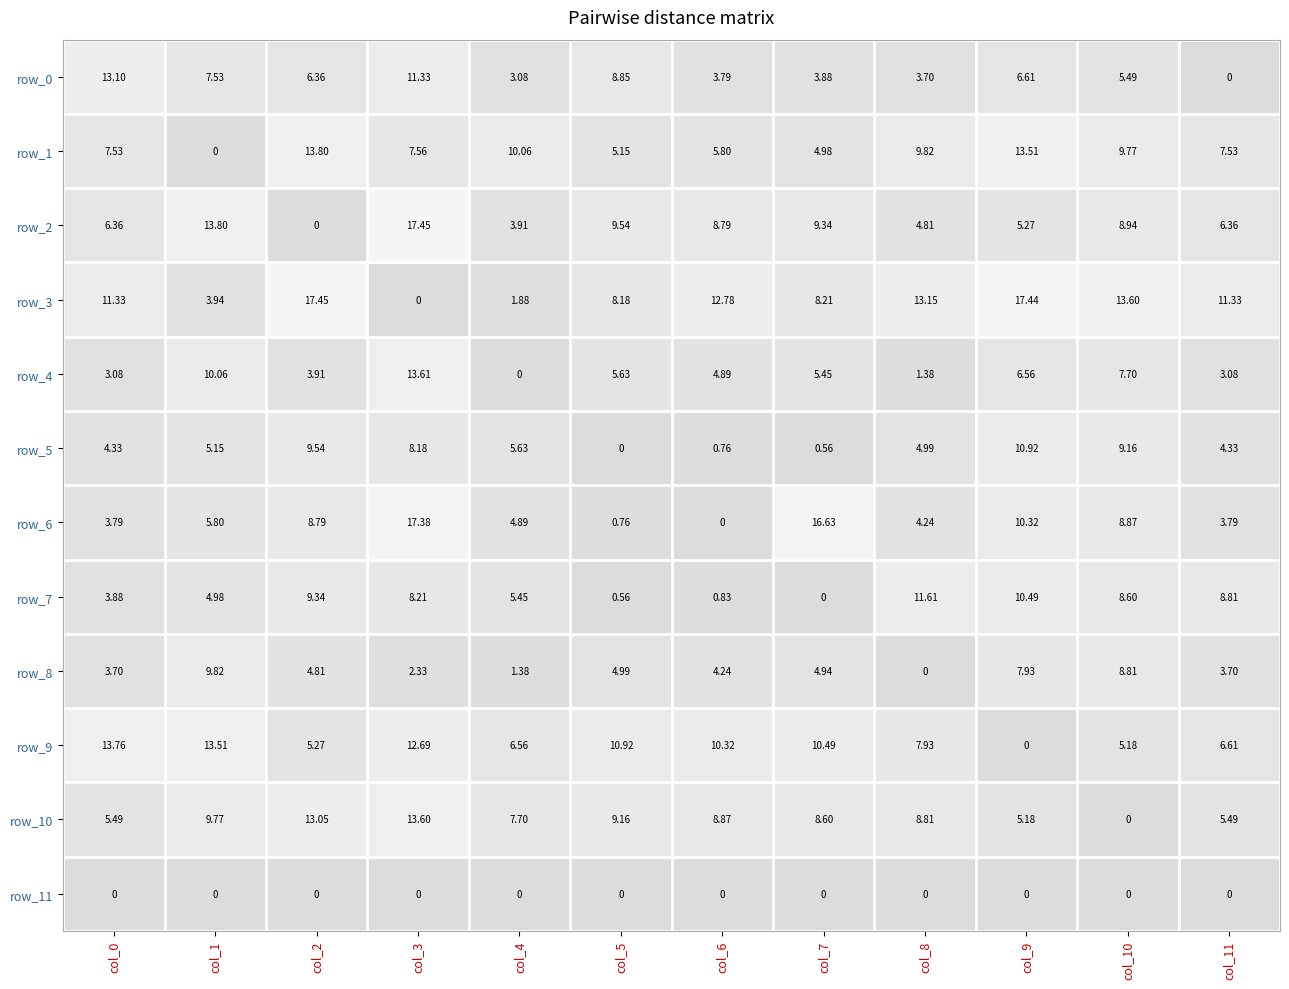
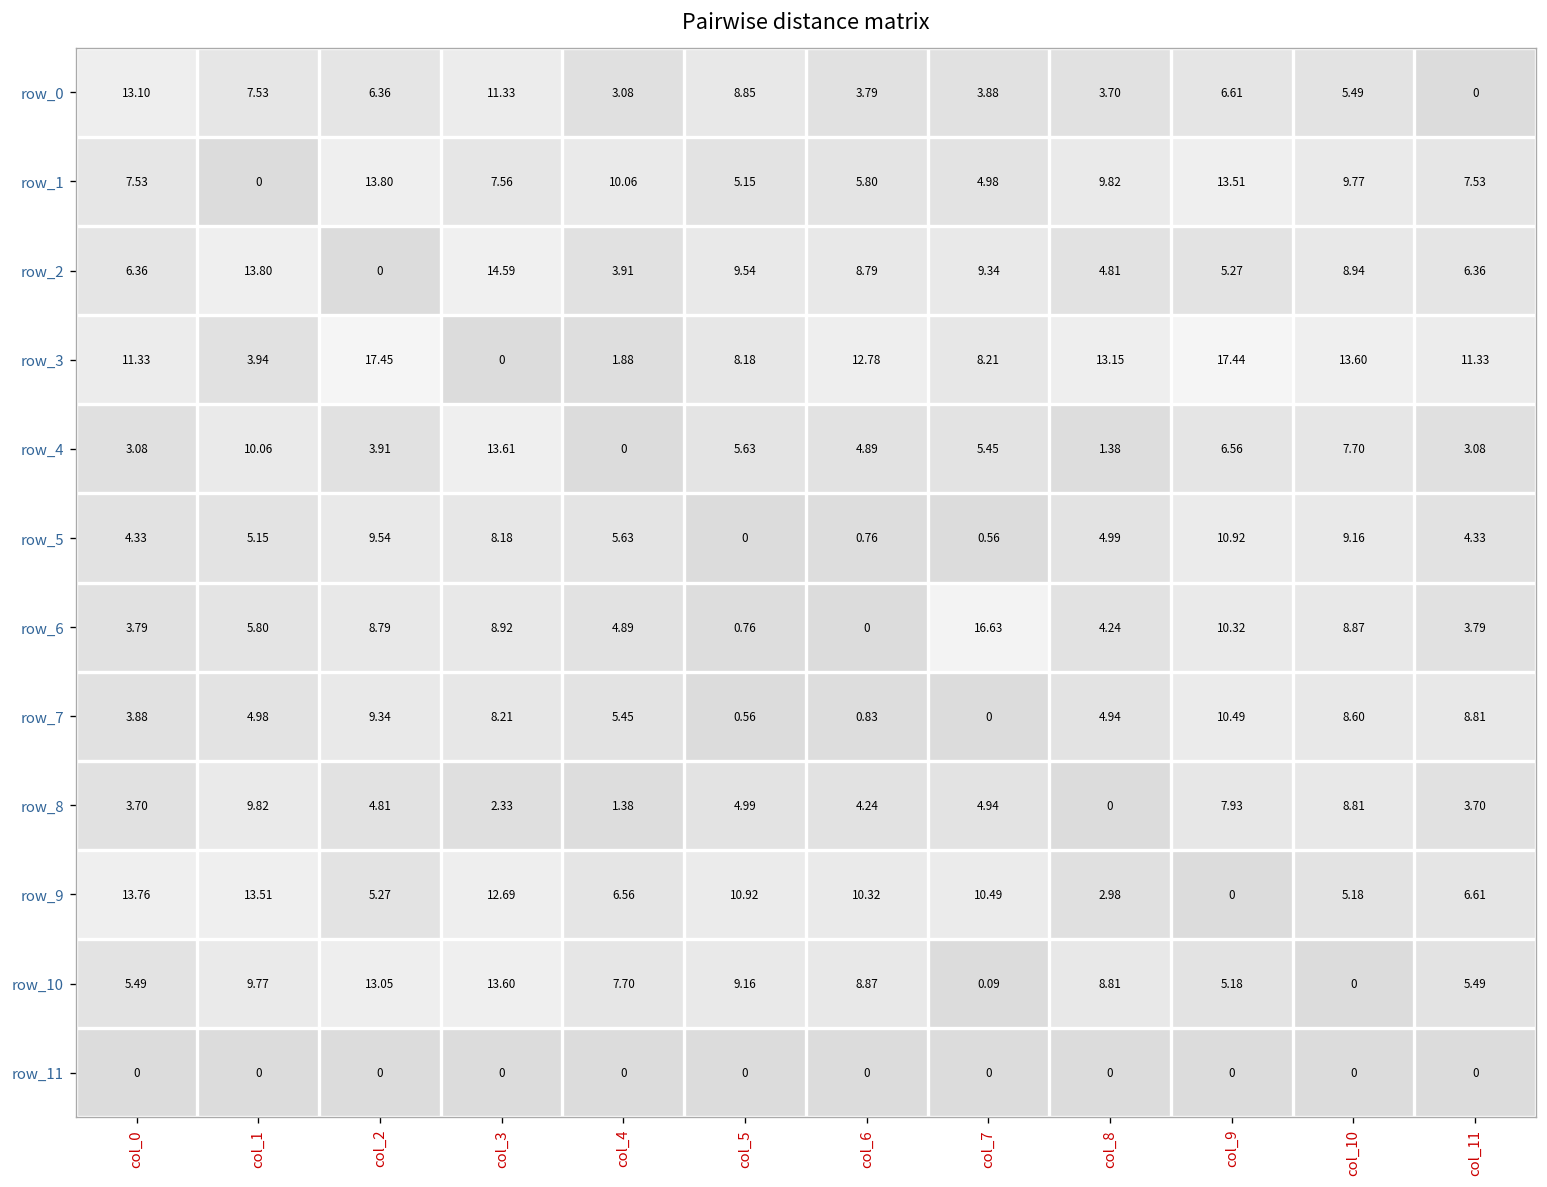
  {
    "row_0": {
      "col_0": 13.10,
      "col_1": 7.53,
      "col_2": 6.36,
      "col_3": 11.33,
      "col_4": 3.08,
      "col_5": 8.85,
      "col_6": 3.79,
      "col_7": 3.88,
      "col_8": 3.70,
      "col_9": 6.61,
      "col_10": 5.49,
      "col_11": 0
    },
    "row_1": {
      "col_0": 7.53,
      "col_1": 0,
      "col_2": 13.80,
      "col_3": 7.56,
      "col_4": 10.06,
      "col_5": 5.15,
      "col_6": 5.80,
      "col_7": 4.98,
      "col_8": 9.82,
      "col_9": 13.51,
      "col_10": 9.77,
      "col_11": 7.53
    },
    "row_2": {
      "col_0": 6.36,
      "col_1": 13.80,
      "col_2": 0,
-     "col_3": 17.45,
+     "col_3": 14.59,
      "col_4": 3.91,
      "col_5": 9.54,
      "col_6": 8.79,
      "col_7": 9.34,
      "col_8": 4.81,
      "col_9": 5.27,
      "col_10": 8.94,
      "col_11": 6.36
    },
    "row_3": {
      "col_0": 11.33,
      "col_1": 3.94,
      "col_2": 17.45,
      "col_3": 0,
      "col_4": 1.88,
      "col_5": 8.18,
      "col_6": 12.78,
      "col_7": 8.21,
      "col_8": 13.15,
      "col_9": 17.44,
      "col_10": 13.60,
      "col_11": 11.33
    },
    "row_4": {
      "col_0": 3.08,
      "col_1": 10.06,
      "col_2": 3.91,
      "col_3": 13.61,
      "col_4": 0,
      "col_5": 5.63,
      "col_6": 4.89,
      "col_7": 5.45,
      "col_8": 1.38,
      "col_9": 6.56,
      "col_10": 7.70,
      "col_11": 3.08
    },
    "row_5": {
      "col_0": 4.33,
      "col_1": 5.15,
      "col_2": 9.54,
      "col_3": 8.18,
      "col_4": 5.63,
      "col_5": 0,
      "col_6": 0.76,
      "col_7": 0.56,
      "col_8": 4.99,
      "col_9": 10.92,
      "col_10": 9.16,
      "col_11": 4.33
    },
    "row_6": {
      "col_0": 3.79,
      "col_1": 5.80,
      "col_2": 8.79,
-     "col_3": 17.38,
+     "col_3": 8.92,
      "col_4": 4.89,
      "col_5": 0.76,
      "col_6": 0,
      "col_7": 16.63,
      "col_8": 4.24,
      "col_9": 10.32,
      "col_10": 8.87,
      "col_11": 3.79
    },
    "row_7": {
      "col_0": 3.88,
      "col_1": 4.98,
      "col_2": 9.34,
      "col_3": 8.21,
      "col_4": 5.45,
      "col_5": 0.56,
      "col_6": 0.83,
      "col_7": 0,
-     "col_8": 11.61,
+     "col_8": 4.94,
      "col_9": 10.49,
      "col_10": 8.60,
      "col_11": 8.81
    },
    "row_8": {
      "col_0": 3.70,
      "col_1": 9.82,
      "col_2": 4.81,
      "col_3": 2.33,
      "col_4": 1.38,
      "col_5": 4.99,
      "col_6": 4.24,
      "col_7": 4.94,
      "col_8": 0,
      "col_9": 7.93,
      "col_10": 8.81,
      "col_11": 3.70
    },
    "row_9": {
      "col_0": 13.76,
      "col_1": 13.51,
      "col_2": 5.27,
      "col_3": 12.69,
      "col_4": 6.56,
      "col_5": 10.92,
      "col_6": 10.32,
      "col_7": 10.49,
-     "col_8": 7.93,
+     "col_8": 2.98,
      "col_9": 0,
      "col_10": 5.18,
      "col_11": 6.61
    },
    "row_10": {
      "col_0": 5.49,
      "col_1": 9.77,
      "col_2": 13.05,
      "col_3": 13.60,
      "col_4": 7.70,
      "col_5": 9.16,
      "col_6": 8.87,
-     "col_7": 8.60,
+     "col_7": 0.09,
      "col_8": 8.81,
      "col_9": 5.18,
      "col_10": 0,
      "col_11": 5.49
    },
    "row_11": {
      "col_0": 0,
      "col_1": 0,
      "col_2": 0,
      "col_3": 0,
      "col_4": 0,
      "col_5": 0,
      "col_6": 0,
      "col_7": 0,
      "col_8": 0,
      "col_9": 0,
      "col_10": 0,
      "col_11": 0
    }
  }
